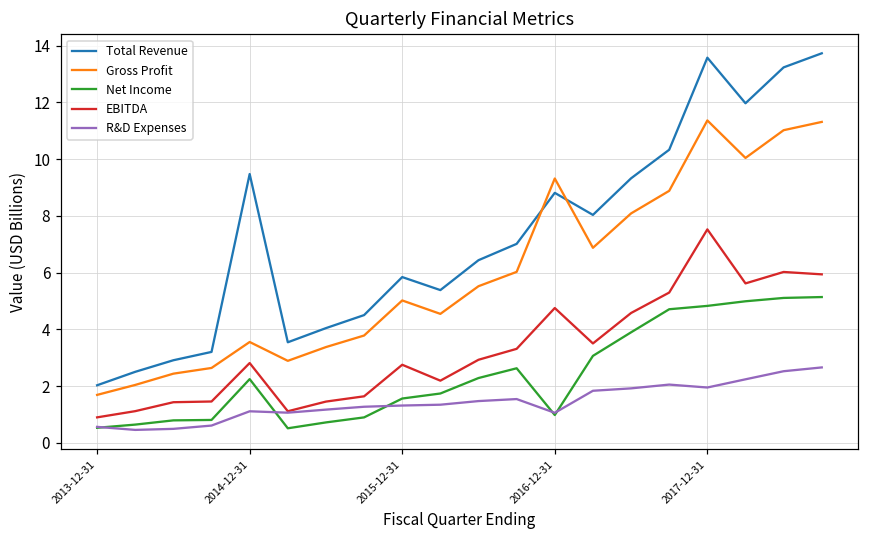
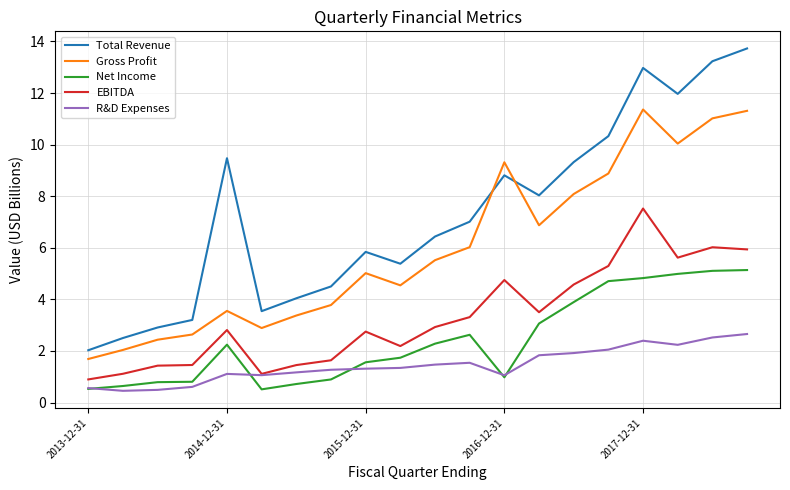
  {
    "Total Revenue": {
      "2013-12-31": 2.0,
      "2014-12-31": 9.5,
      "2015-12-31": 5.8,
      "2016-12-31": 8.8,
-     "2017-12-31": 13.6
+     "2017-12-31": 13.0
    },
    "Gross Profit": {
      "2013-12-31": 1.7,
      "2014-12-31": 3.6,
      "2015-12-31": 5.0,
      "2016-12-31": 9.3,
      "2017-12-31": 11.4
    },
    "Net Income": {
      "2014-12-31": 2.2,
      "2015-12-31": 1.6,
      "2017-12-31": 4.8
    },
    "EBITDA": {
      "2013-12-31": 0.9,
      "2014-12-31": 2.8,
      "2015-12-31": 2.8,
      "2016-12-31": 4.8,
      "2017-12-31": 7.5
    },
    "R&D Expenses": {
      "2014-12-31": 1.1,
      "2015-12-31": 1.3,
-     "2017-12-31": 1.9
+     "2017-12-31": 2.4
    }
  }
